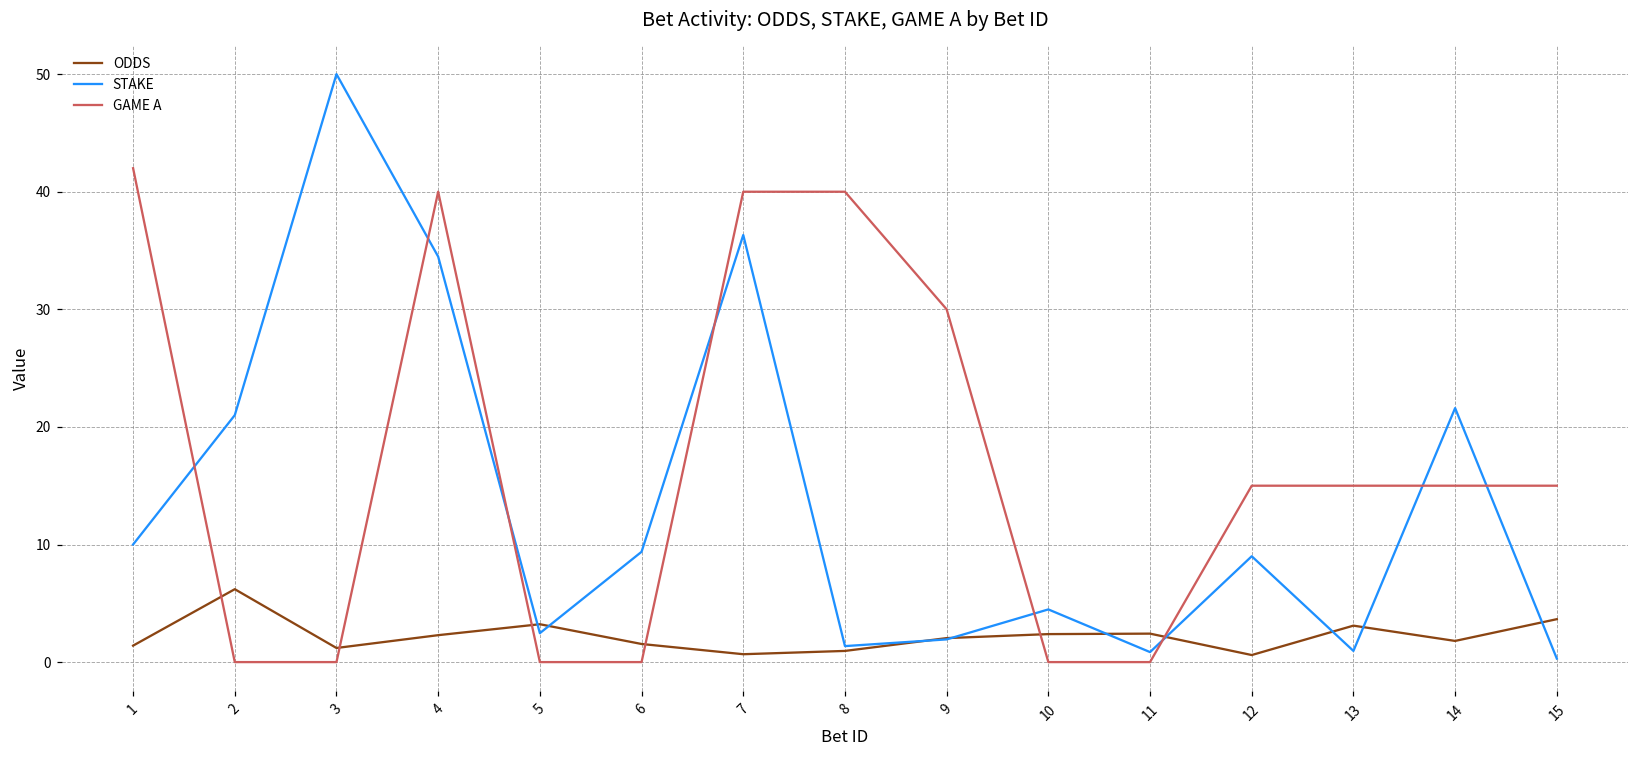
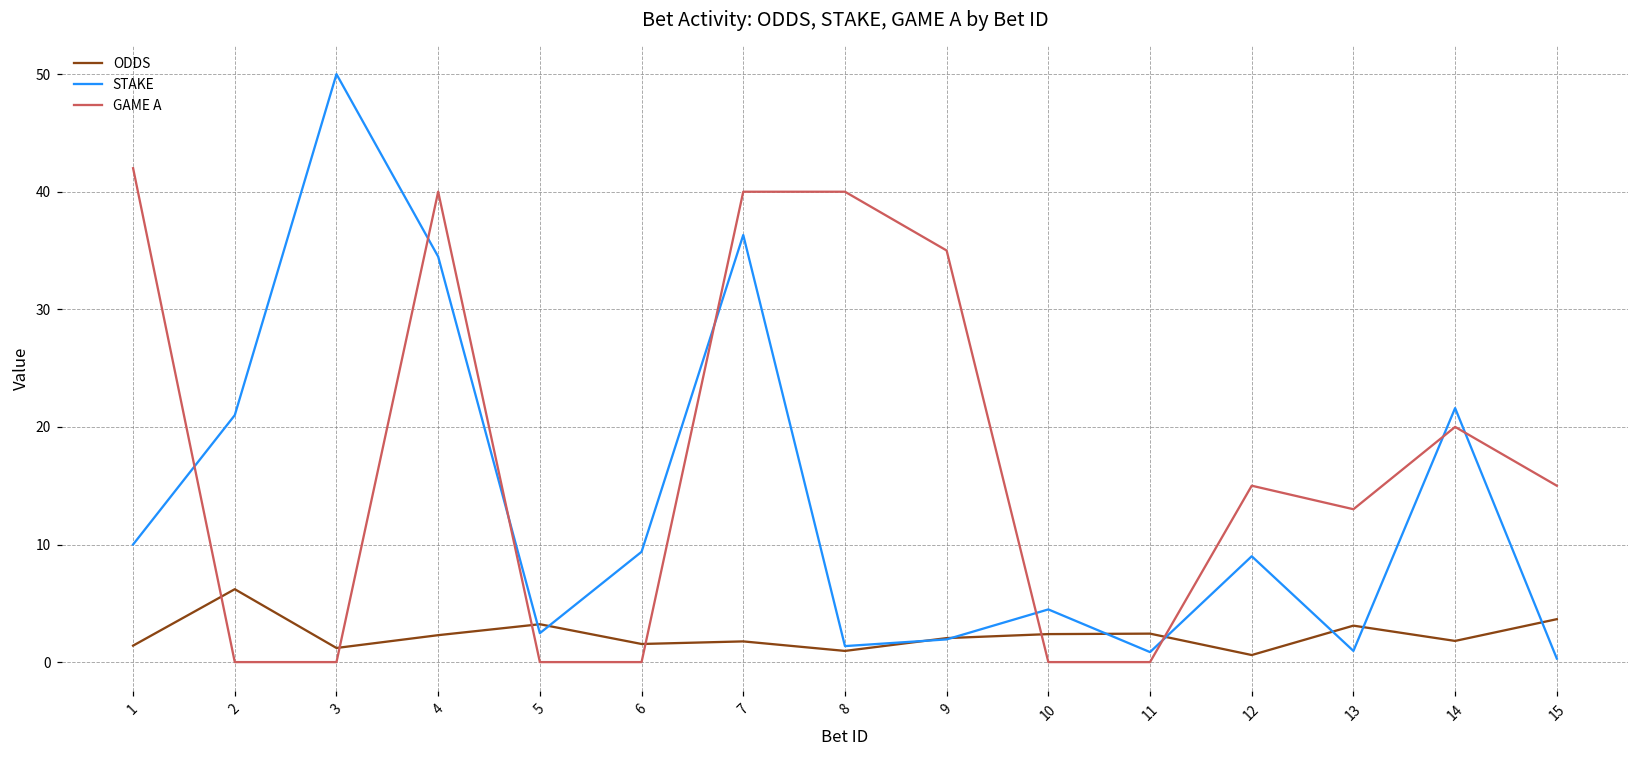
  {
    "ODDS": {
      "1": 1.4,
      "2": 6.2,
      "3": 1.2,
      "4": 2.3,
      "5": 3.2,
      "6": 1.5,
-     "7": 0.7,
+     "7": 1.8,
      "8": 1.0,
      "10": 2.4,
      "11": 2.4,
      "12": 0.6,
      "13": 3.1,
      "14": 1.8,
      "15": 3.7
    },
    "STAKE": {
      "1": 10.0,
      "2": 21.0,
      "3": 50.0,
      "4": 34.5,
      "5": 2.5,
      "6": 9.4,
      "7": 36.3,
      "8": 1.4,
      "10": 4.5,
      "11": 0.9,
      "12": 9.0,
      "13": 1.0,
      "14": 21.6,
      "15": 0.3
    },
    "GAME A": {
      "1": 42,
      "2": 0,
      "3": 0,
      "4": 40,
      "5": 0,
      "6": 0,
      "7": 40,
      "8": 40,
-     "9": 30,
+     "9": 35,
      "10": 0,
      "11": 0,
      "12": 15,
-     "13": 15,
-     "14": 15,
+     "13": 13,
+     "14": 20,
      "15": 15
    }
  }
